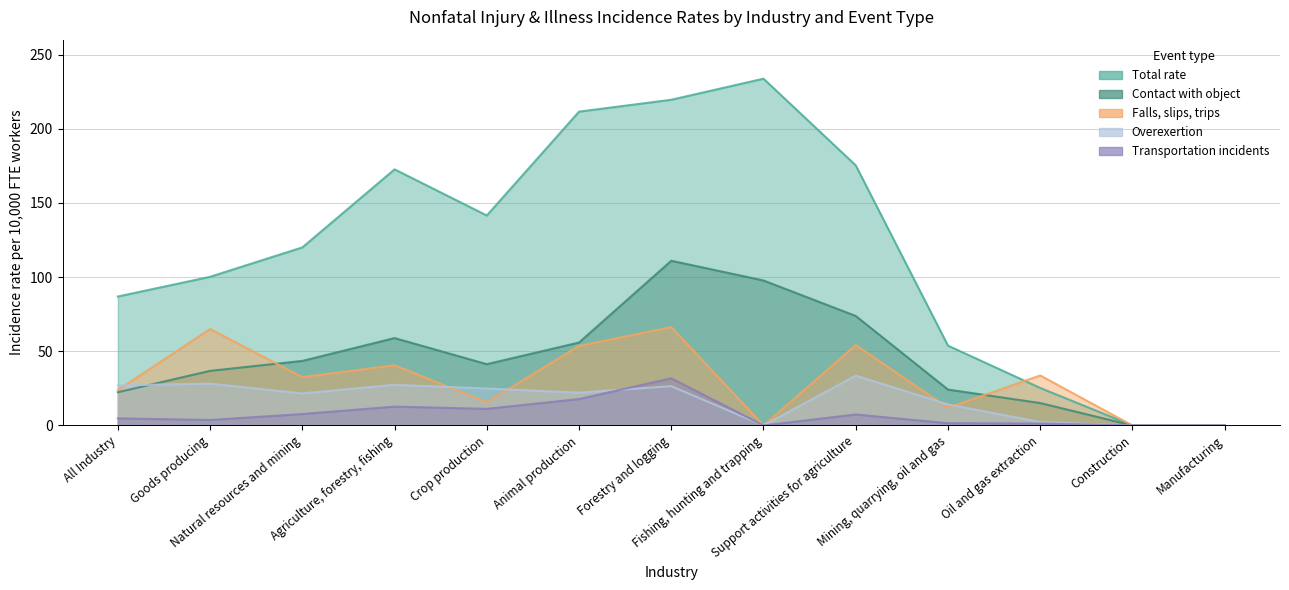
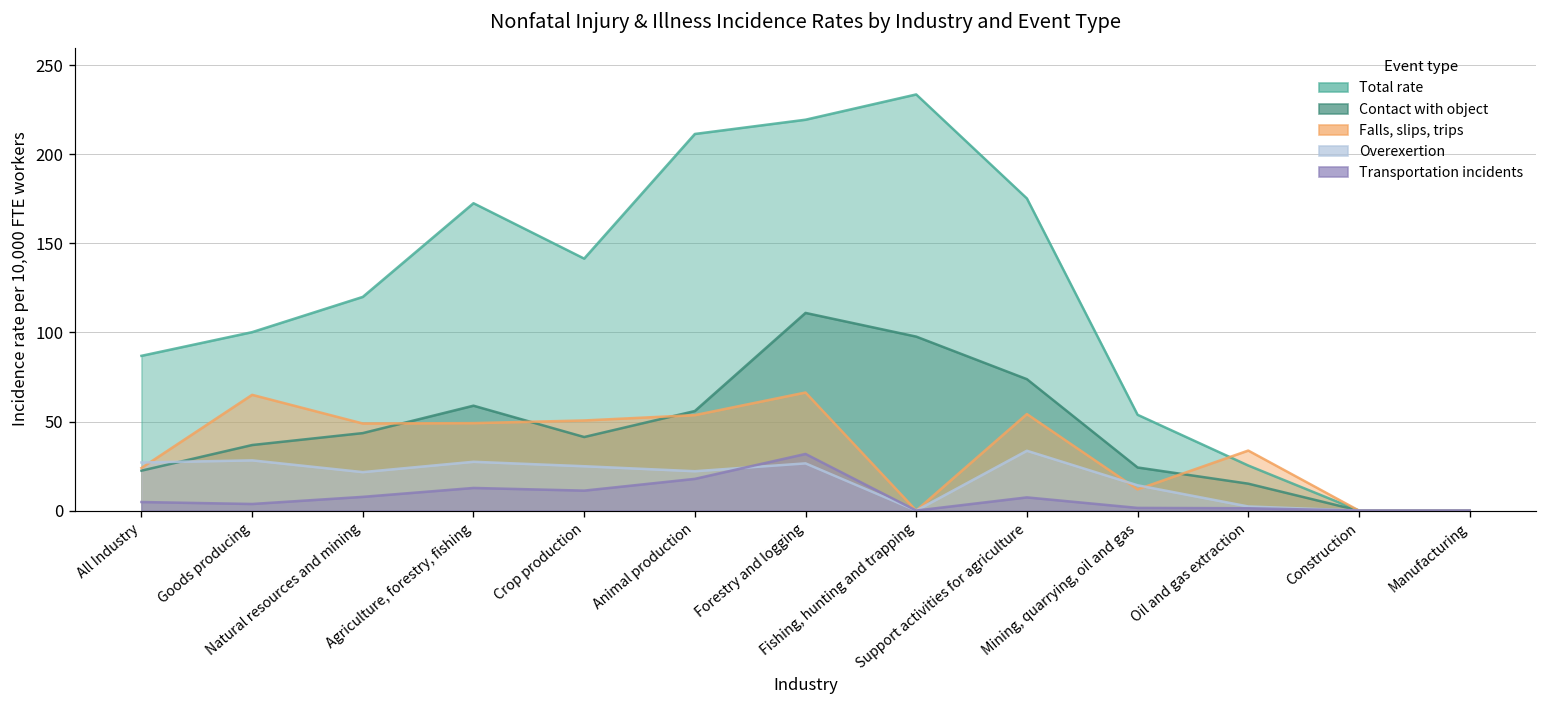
  {
    "Falls, slips, trips": {
      "Goods producing": 65,
-     "Natural resources and mining": 33,
-     "Agriculture, forestry, fishing": 41,
-     "Crop production": 16,
+     "Natural resources and mining": 49,
+     "Agriculture, forestry, fishing": 49,
+     "Crop production": 51,
      "Animal production": 54,
      "Forestry and logging": 66,
      "Support activities for agriculture": 54,
      "Mining, quarrying, oil and gas": 12,
      "Oil and gas extraction": 34
    }
  }
